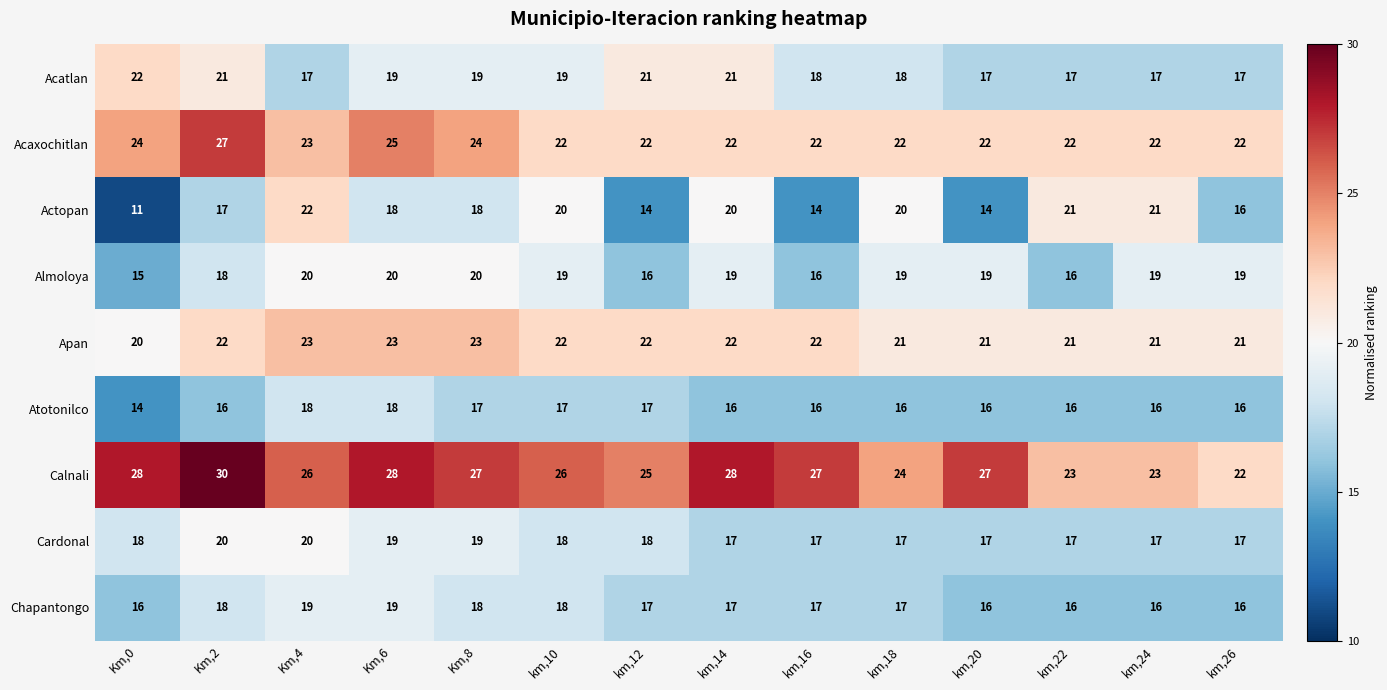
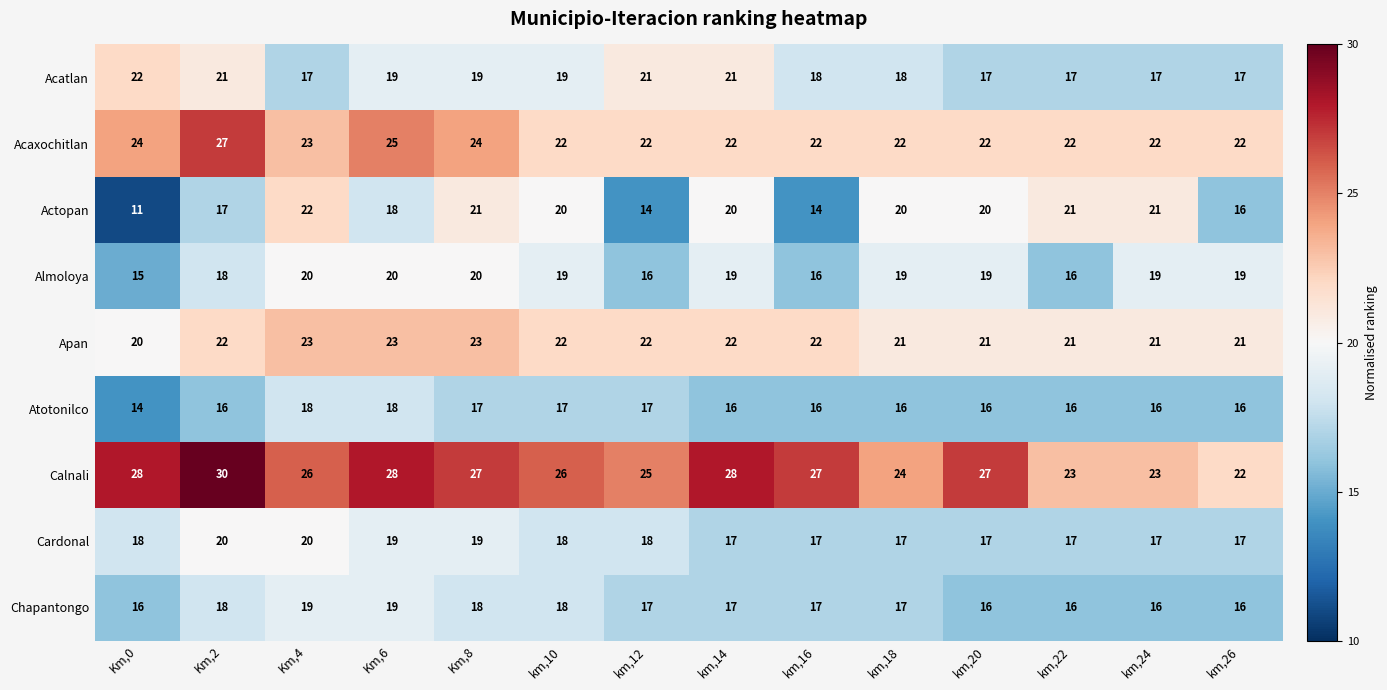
  {
    "Acatlan": {
      "Km,0": 22,
      "Km,2": 21,
      "Km,4": 17,
      "Km,6": 19,
      "Km,8": 19,
      "km,10": 19,
      "km,12": 21,
      "km,14": 21,
      "km,16": 18,
      "km,18": 18,
      "km,20": 17,
      "km,22": 17,
      "km,24": 17,
      "km,26": 17
    },
    "Acaxochitlan": {
      "Km,0": 24,
      "Km,2": 27,
      "Km,4": 23,
      "Km,6": 25,
      "Km,8": 24,
      "km,10": 22,
      "km,12": 22,
      "km,14": 22,
      "km,16": 22,
      "km,18": 22,
      "km,20": 22,
      "km,22": 22,
      "km,24": 22,
      "km,26": 22
    },
    "Actopan": {
      "Km,0": 11,
      "Km,2": 17,
      "Km,4": 22,
      "Km,6": 18,
-     "Km,8": 18,
+     "Km,8": 21,
      "km,10": 20,
      "km,12": 14,
      "km,14": 20,
      "km,16": 14,
      "km,18": 20,
-     "km,20": 14,
+     "km,20": 20,
      "km,22": 21,
      "km,24": 21,
      "km,26": 16
    },
    "Almoloya": {
      "Km,0": 15,
      "Km,2": 18,
      "Km,4": 20,
      "Km,6": 20,
      "Km,8": 20,
      "km,10": 19,
      "km,12": 16,
      "km,14": 19,
      "km,16": 16,
      "km,18": 19,
      "km,20": 19,
      "km,22": 16,
      "km,24": 19,
      "km,26": 19
    },
    "Apan": {
      "Km,0": 20,
      "Km,2": 22,
      "Km,4": 23,
      "Km,6": 23,
      "Km,8": 23,
      "km,10": 22,
      "km,12": 22,
      "km,14": 22,
      "km,16": 22,
      "km,18": 21,
      "km,20": 21,
      "km,22": 21,
      "km,24": 21,
      "km,26": 21
    },
    "Atotonilco": {
      "Km,0": 14,
      "Km,2": 16,
      "Km,4": 18,
      "Km,6": 18,
      "Km,8": 17,
      "km,10": 17,
      "km,12": 17,
      "km,14": 16,
      "km,16": 16,
      "km,18": 16,
      "km,20": 16,
      "km,22": 16,
      "km,24": 16,
      "km,26": 16
    },
    "Calnali": {
      "Km,0": 28,
      "Km,2": 30,
      "Km,4": 26,
      "Km,6": 28,
      "Km,8": 27,
      "km,10": 26,
      "km,12": 25,
      "km,14": 28,
      "km,16": 27,
      "km,18": 24,
      "km,20": 27,
      "km,22": 23,
      "km,24": 23,
      "km,26": 22
    },
    "Cardonal": {
      "Km,0": 18,
      "Km,2": 20,
      "Km,4": 20,
      "Km,6": 19,
      "Km,8": 19,
      "km,10": 18,
      "km,12": 18,
      "km,14": 17,
      "km,16": 17,
      "km,18": 17,
      "km,20": 17,
      "km,22": 17,
      "km,24": 17,
      "km,26": 17
    },
    "Chapantongo": {
      "Km,0": 16,
      "Km,2": 18,
      "Km,4": 19,
      "Km,6": 19,
      "Km,8": 18,
      "km,10": 18,
      "km,12": 17,
      "km,14": 17,
      "km,16": 17,
      "km,18": 17,
      "km,20": 16,
      "km,22": 16,
      "km,24": 16,
      "km,26": 16
    }
  }
